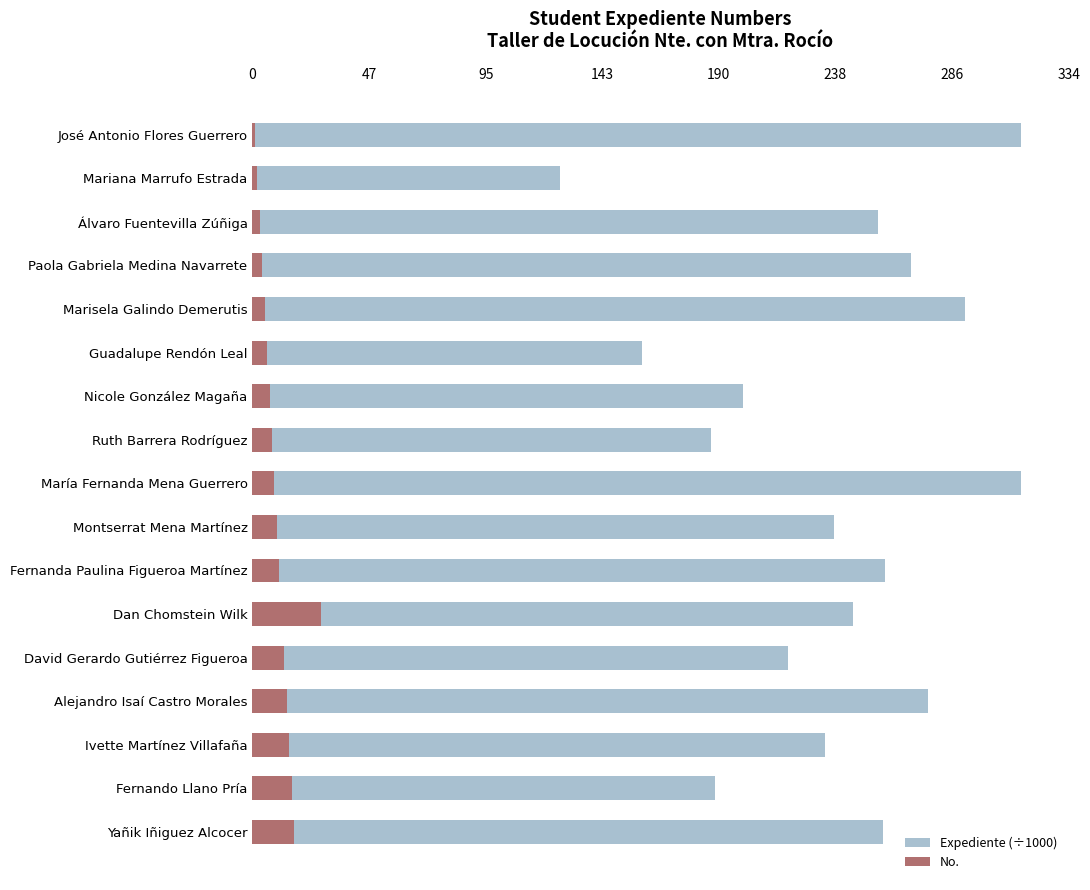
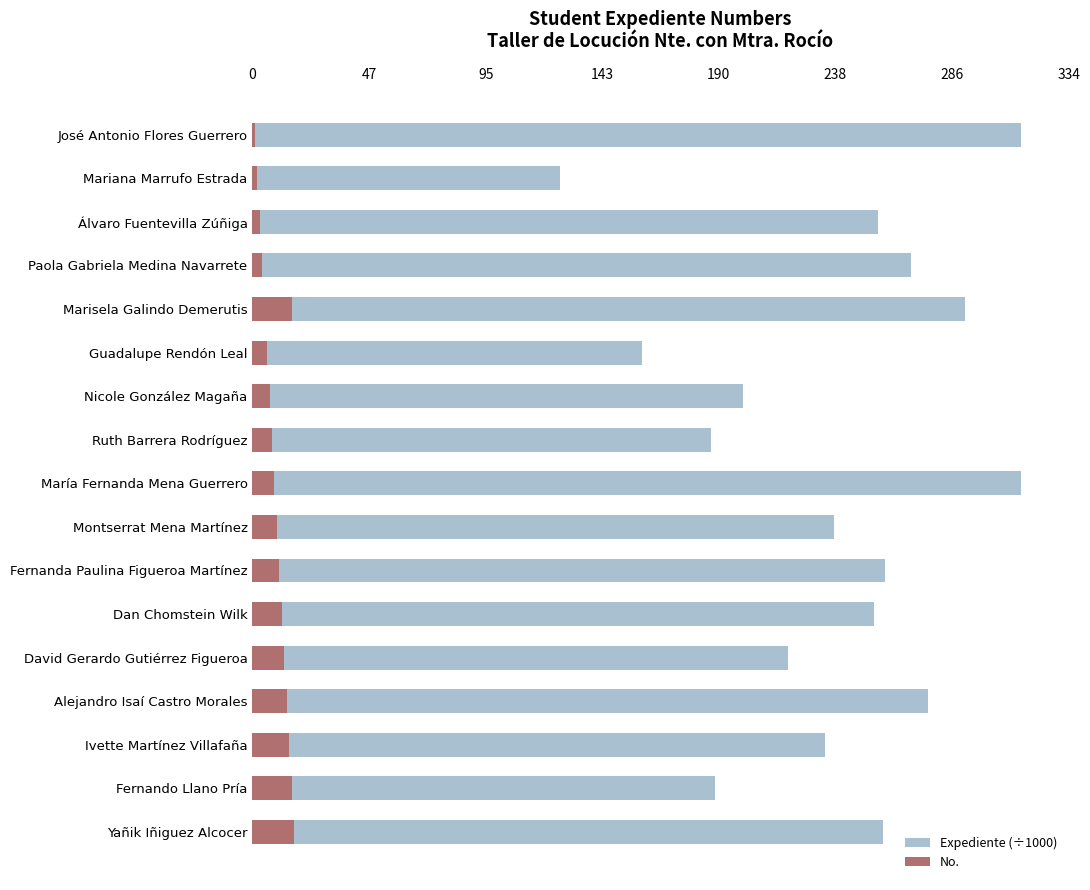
  {
    "Expediente (÷1000)": {
      "José Antonio Flores Guerrero": 314,
      "Mariana Marrufo Estrada": 126,
      "Álvaro Fuentevilla Zúñiga": 256,
      "Paola Gabriela Medina Navarrete": 270,
      "Marisela Galindo Demerutis": 291,
      "Guadalupe Rendón Leal": 159,
      "Nicole González Magaña": 201,
      "Ruth Barrera Rodríguez": 188,
      "María Fernanda Mena Guerrero": 315,
      "Montserrat Mena Martínez": 238,
      "Fernanda Paulina Figueroa Martínez": 259,
-     "Dan Chomstein Wilk": 246,
+     "Dan Chomstein Wilk": 254,
      "David Gerardo Gutiérrez Figueroa": 219,
      "Alejandro Isaí Castro Morales": 276,
      "Ivette Martínez Villafaña": 234,
      "Fernando Llano Pría": 189,
      "Yañik Iñiguez Alcocer": 258
    },
    "No.": {
-     "Marisela Galindo Demerutis": 5,
-     "Dan Chomstein Wilk": 28
+     "Marisela Galindo Demerutis": 16,
+     "Dan Chomstein Wilk": 12
    }
  }
